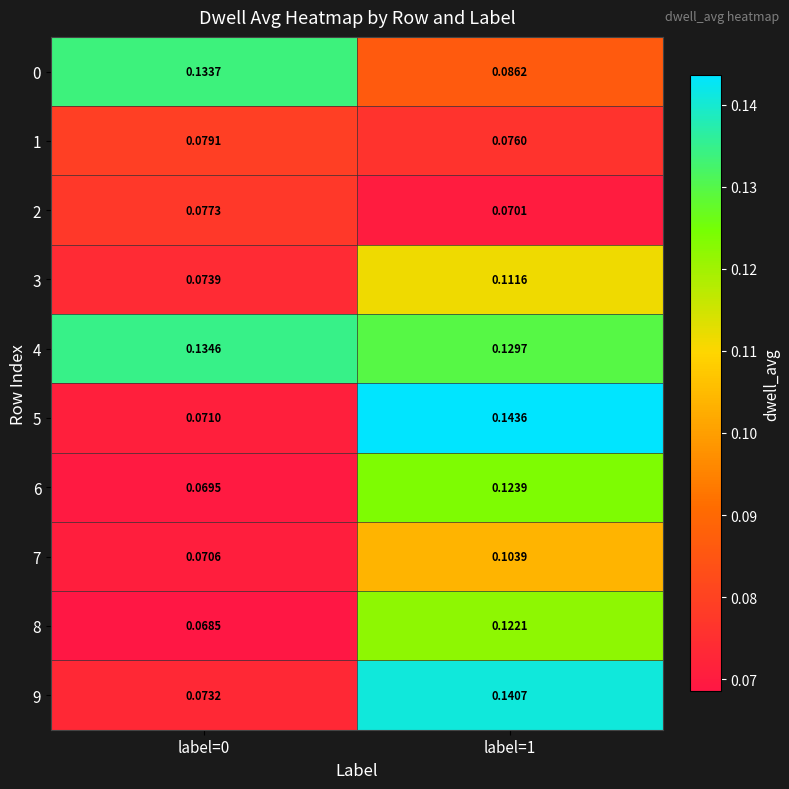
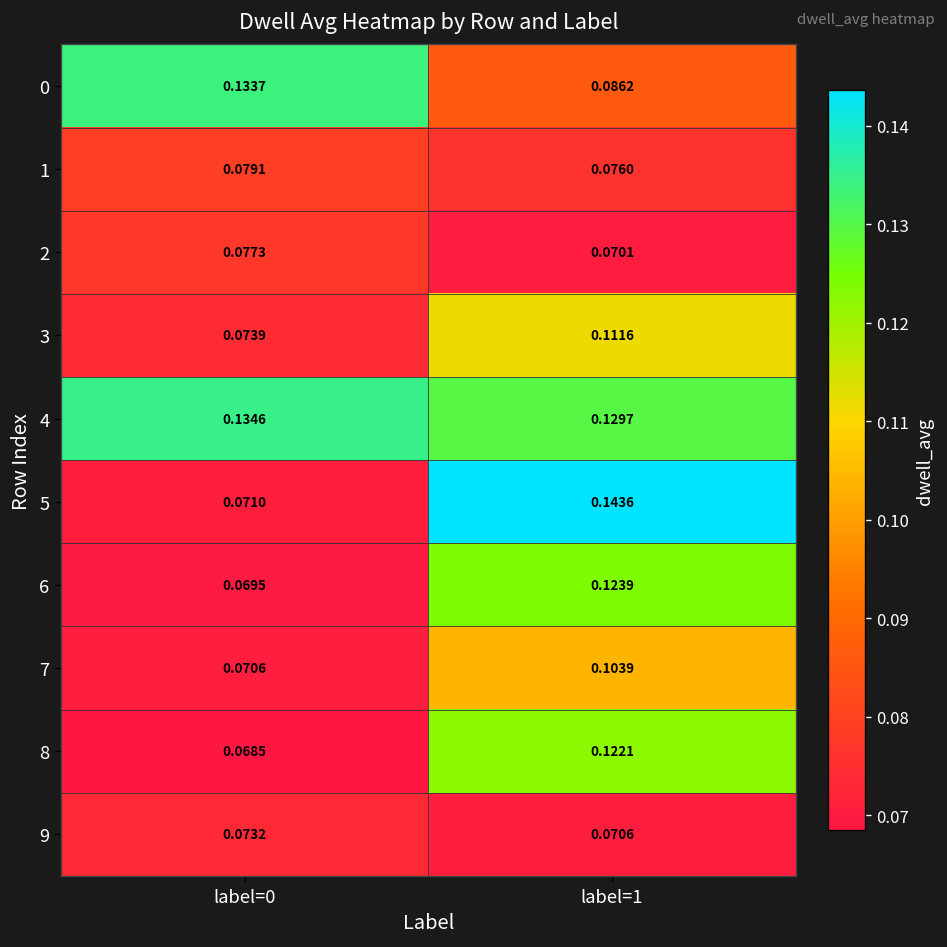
  {
    "0": {
      "label=0": 0.1337,
      "label=1": 0.0862
    },
    "1": {
      "label=0": 0.0791,
      "label=1": 0.0760
    },
    "2": {
      "label=0": 0.0773,
      "label=1": 0.0701
    },
    "3": {
      "label=0": 0.0739,
      "label=1": 0.1116
    },
    "4": {
      "label=0": 0.1346,
      "label=1": 0.1297
    },
    "5": {
      "label=0": 0.0710,
      "label=1": 0.1436
    },
    "6": {
      "label=0": 0.0695,
      "label=1": 0.1239
    },
    "7": {
      "label=0": 0.0706,
      "label=1": 0.1039
    },
    "8": {
      "label=0": 0.0685,
      "label=1": 0.1221
    },
    "9": {
      "label=0": 0.0732,
-     "label=1": 0.1407
+     "label=1": 0.0706
    }
  }
